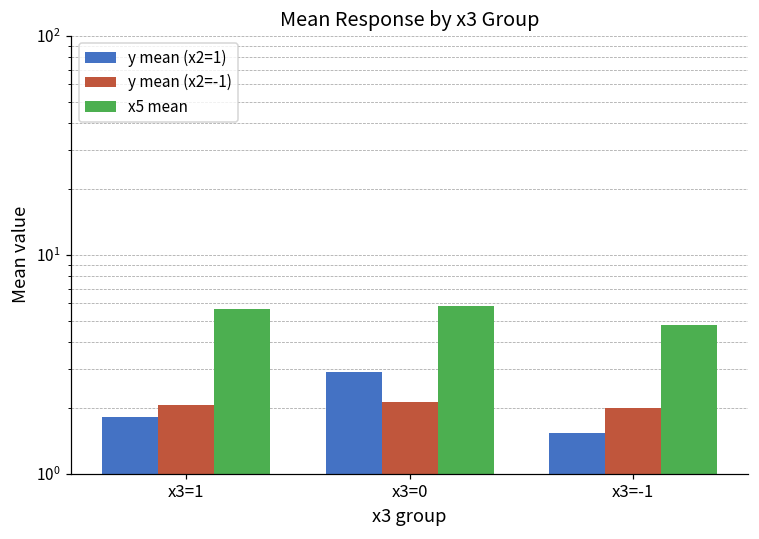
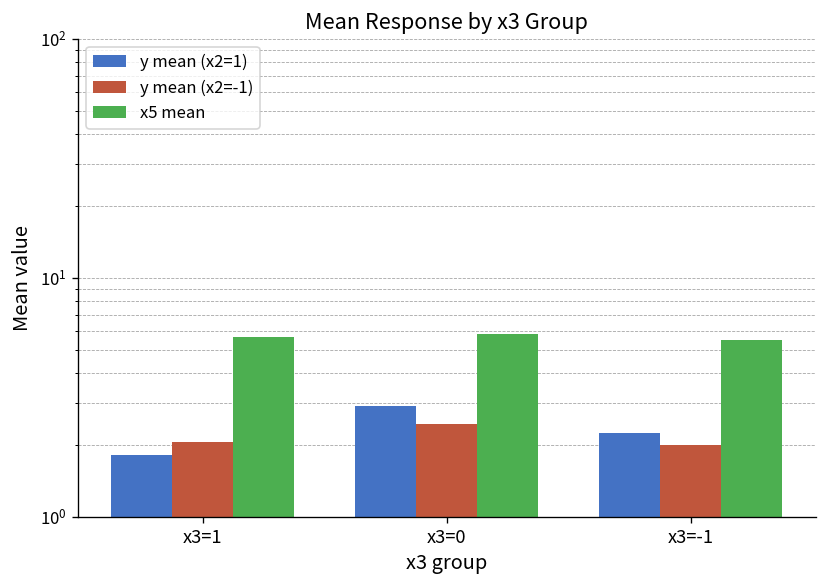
  {
    "y mean (x2=1)": {
      "x3=1": 1.8,
      "x3=0": 2.9,
-     "x3=-1": 1.5
+     "x3=-1": 2.3
    },
    "y mean (x2=-1)": {
      "x3=1": 2.1,
-     "x3=0": 2.1,
+     "x3=0": 2.4,
      "x3=-1": 2.0
    },
    "x5 mean": {
      "x3=1": 5.7,
      "x3=0": 5.8,
-     "x3=-1": 4.8
+     "x3=-1": 5.5
    }
  }
